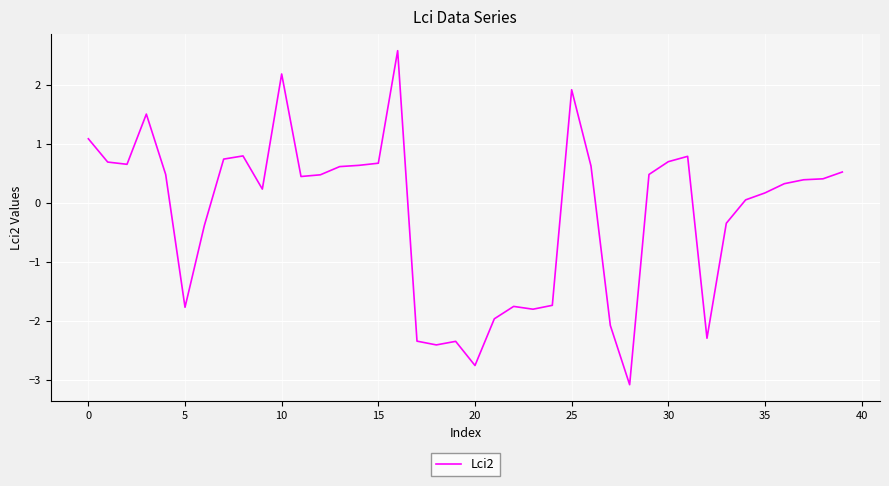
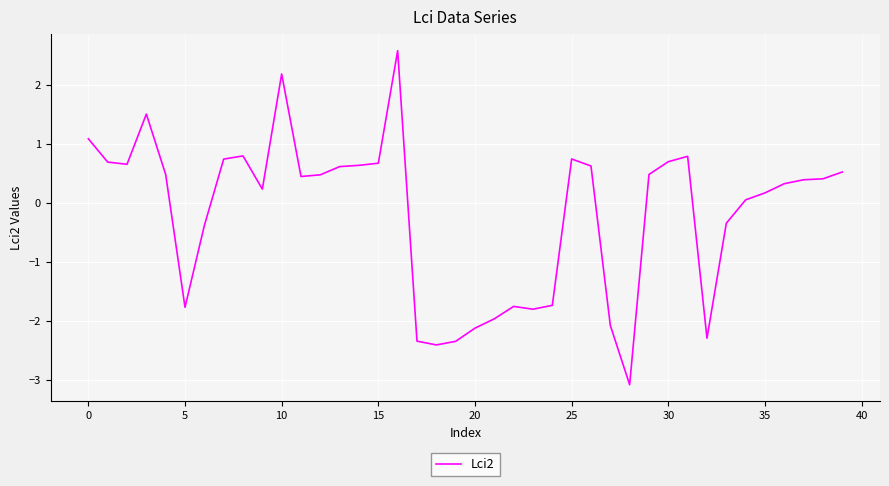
  {
    "0": 1.1,
    "5": -1.8,
    "10": 2.2,
    "15": 0.7,
-   "20": -2.8,
-   "25": 1.9,
+   "20": -2.1,
+   "25": 0.7,
    "30": 0.7,
    "35": 0.2
  }
